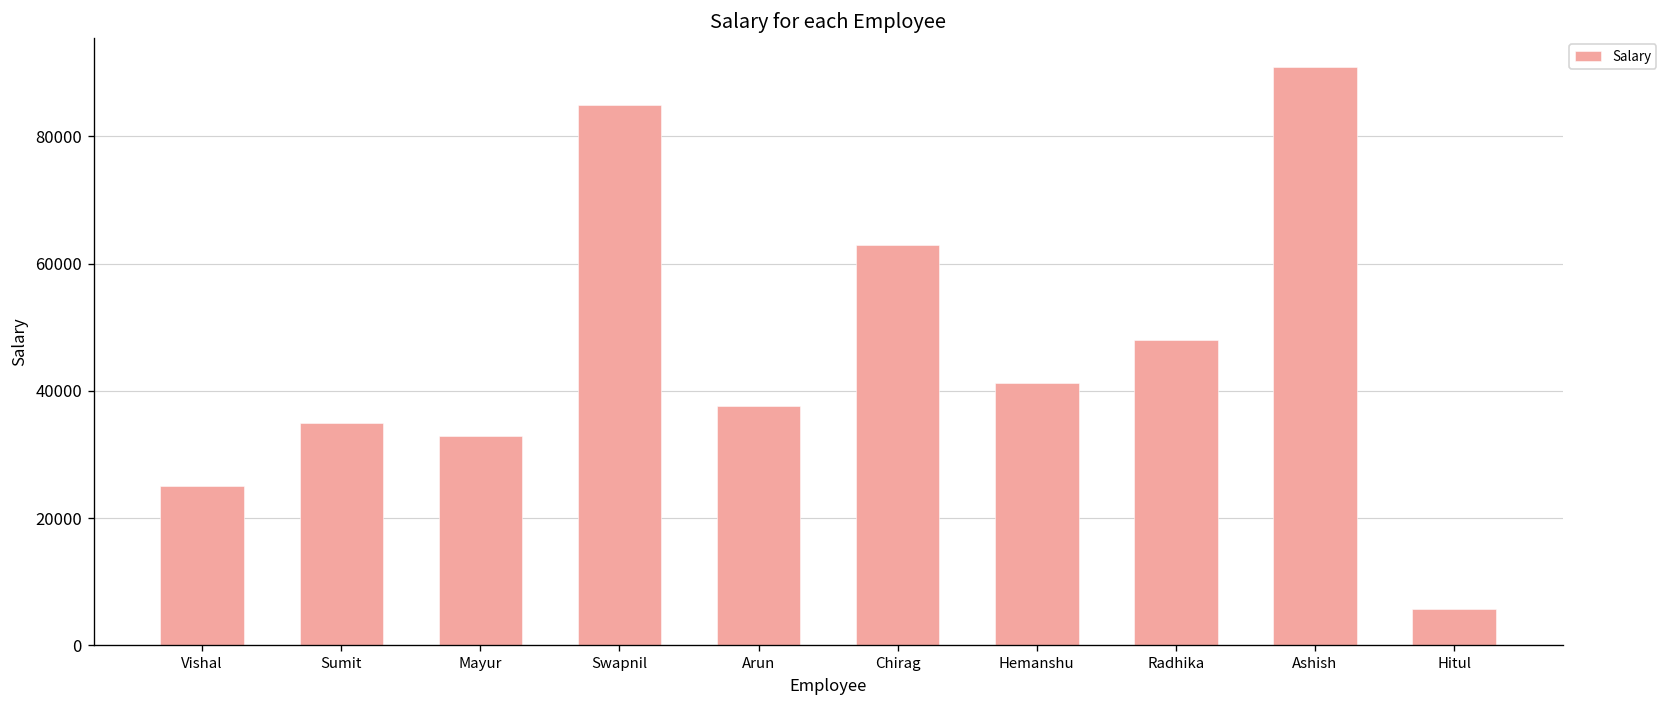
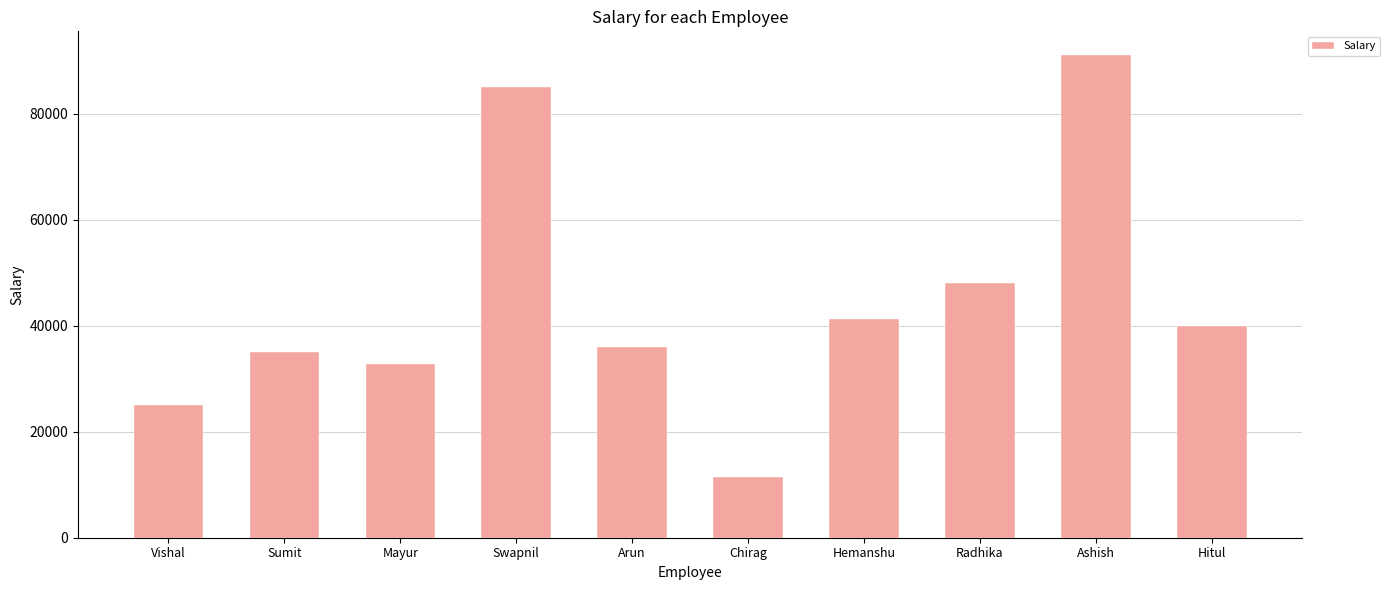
  {
    "Vishal": 25000,
    "Sumit": 35000,
    "Mayur": 33000,
    "Swapnil": 85000,
-   "Arun": 38000,
-   "Chirag": 63000,
+   "Arun": 36000,
+   "Chirag": 11000,
    "Hemanshu": 41000,
    "Radhika": 48000,
    "Ashish": 91000,
-   "Hitul": 6000
+   "Hitul": 40000
  }
